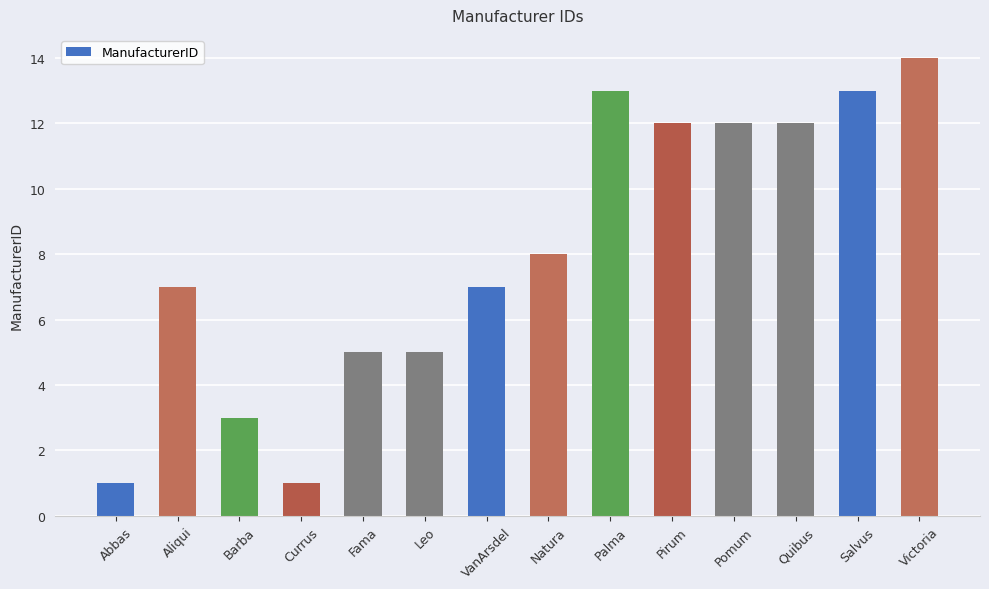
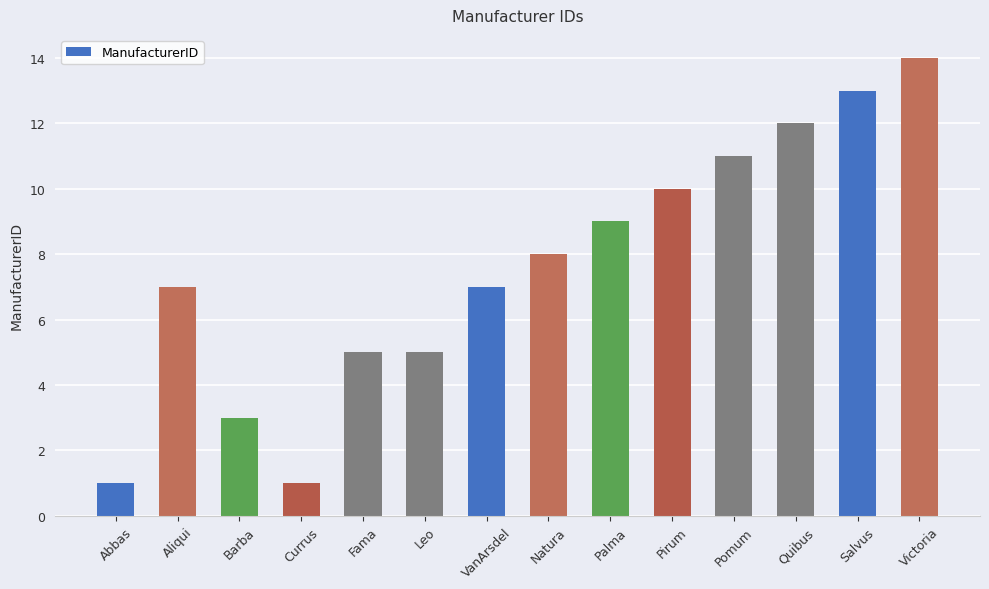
  {
    "Abbas": 1,
    "Aliqui": 7,
    "Barba": 3,
    "Currus": 1,
    "Fama": 5,
    "Leo": 5,
    "VanArsdel": 7,
    "Natura": 8,
-   "Palma": 13,
-   "Pirum": 12,
-   "Pomum": 12,
+   "Palma": 9,
+   "Pirum": 10,
+   "Pomum": 11,
    "Quibus": 12,
    "Salvus": 13,
    "Victoria": 14
  }
